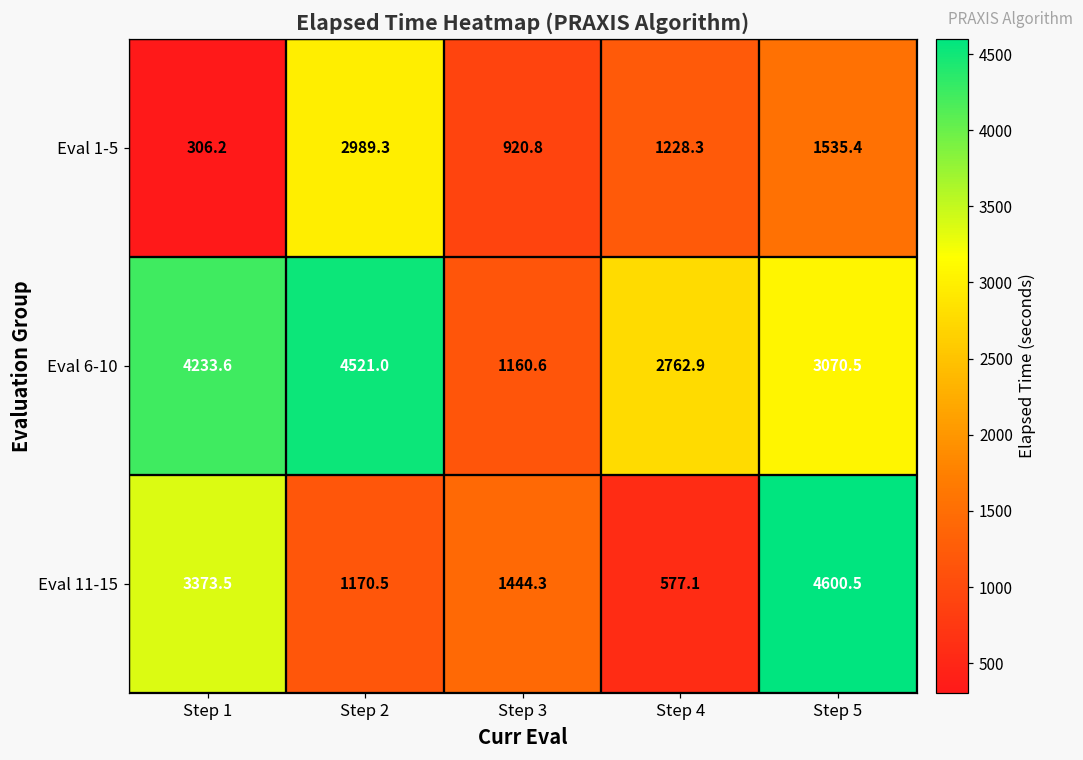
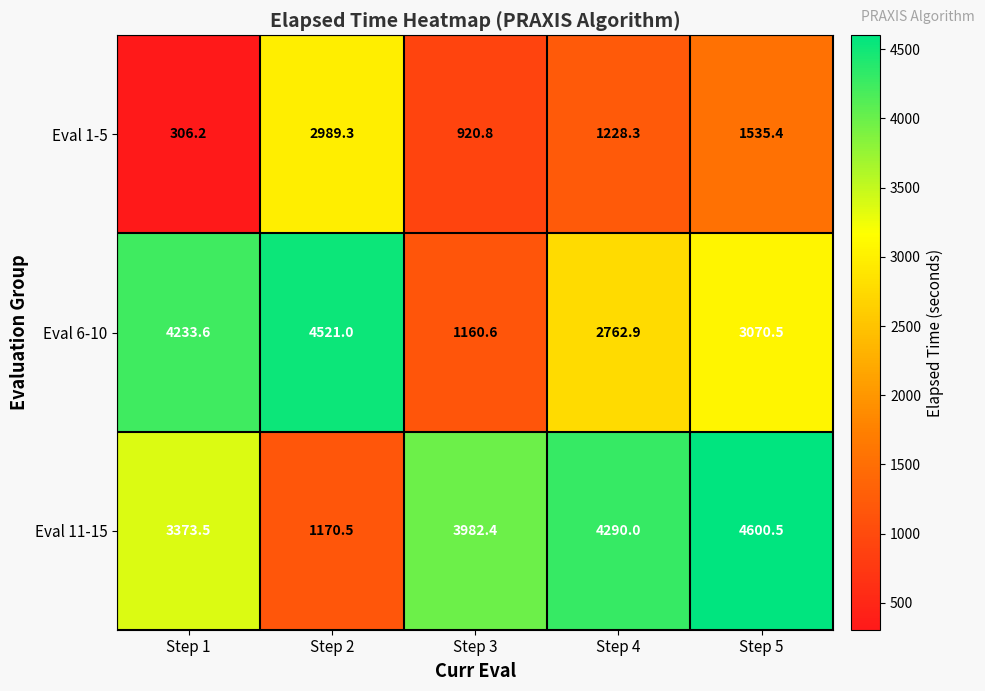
  {
    "Eval 1-5": {
      "Step 1": 306.2,
      "Step 2": 2989.3,
      "Step 3": 920.8,
      "Step 4": 1228.3,
      "Step 5": 1535.4
    },
    "Eval 6-10": {
      "Step 1": 4233.6,
      "Step 2": 4521.0,
      "Step 3": 1160.6,
      "Step 4": 2762.9,
      "Step 5": 3070.5
    },
    "Eval 11-15": {
      "Step 1": 3373.5,
      "Step 2": 1170.5,
-     "Step 3": 1444.3,
-     "Step 4": 577.1,
+     "Step 3": 3982.4,
+     "Step 4": 4290.0,
      "Step 5": 4600.5
    }
  }
